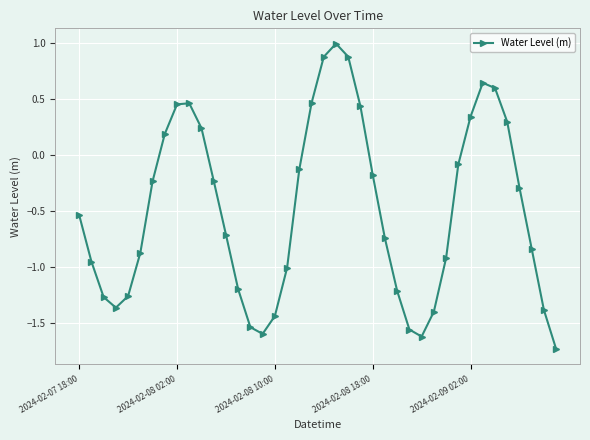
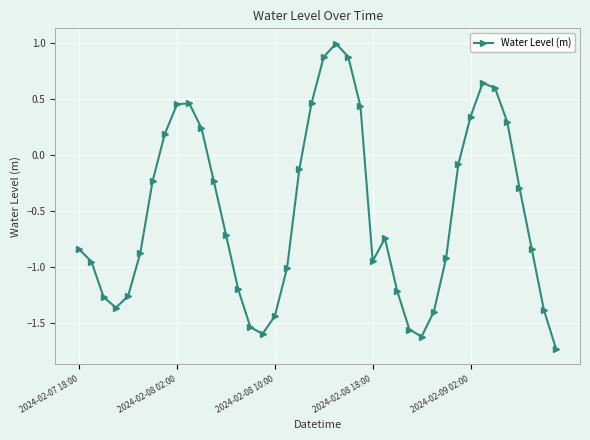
  {
-   "2024-02-07 18:00": -0.54,
+   "2024-02-07 18:00": -0.84,
    "2024-02-08 02:00": 0.45,
    "2024-02-08 10:00": -1.44,
-   "2024-02-08 18:00": -0.18,
+   "2024-02-08 18:00": -0.95,
    "2024-02-09 02:00": 0.34
  }
